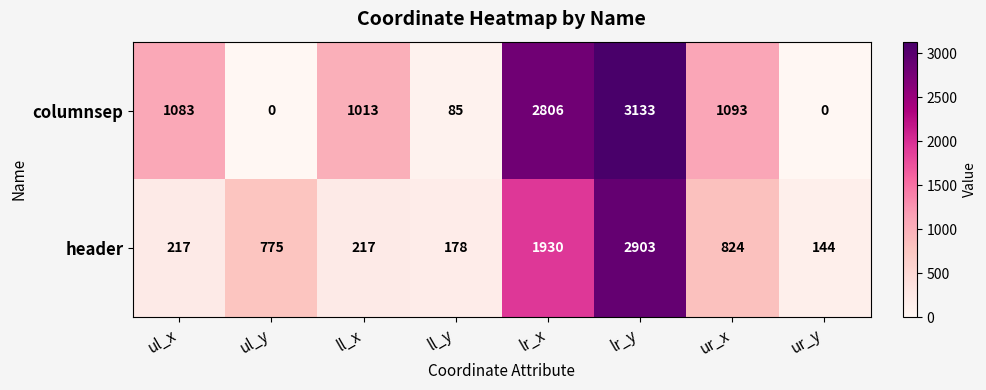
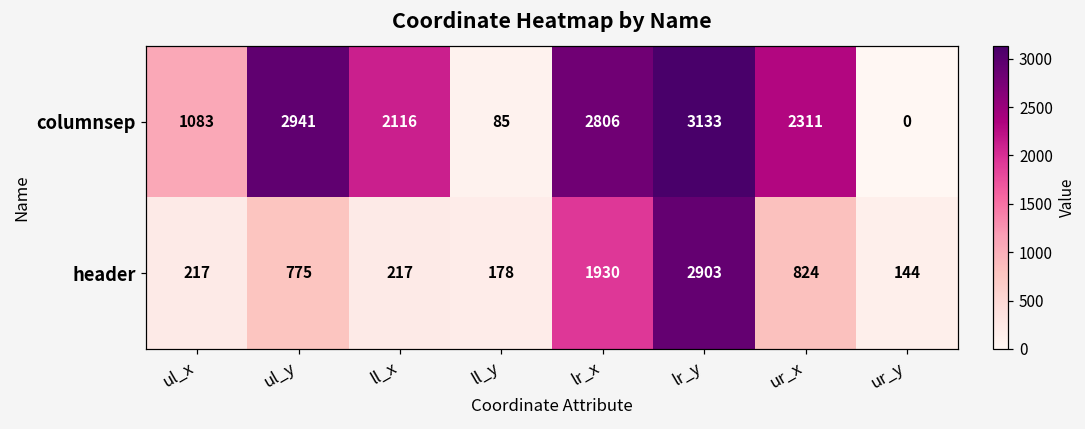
  {
    "columnsep": {
      "ul_x": 1083,
-     "ul_y": 0,
-     "ll_x": 1013,
+     "ul_y": 2941,
+     "ll_x": 2116,
      "ll_y": 85,
      "lr_x": 2806,
      "lr_y": 3133,
-     "ur_x": 1093,
+     "ur_x": 2311,
      "ur_y": 0
    },
    "header": {
      "ul_x": 217,
      "ul_y": 775,
      "ll_x": 217,
      "ll_y": 178,
      "lr_x": 1930,
      "lr_y": 2903,
      "ur_x": 824,
      "ur_y": 144
    }
  }
